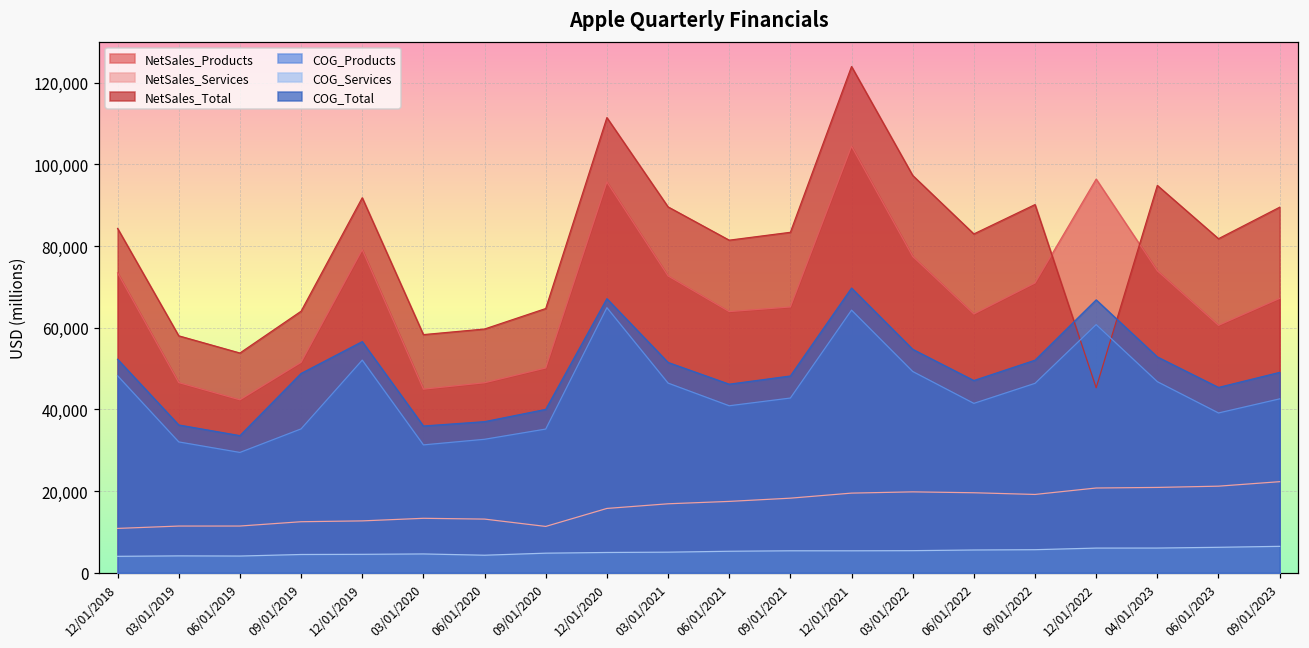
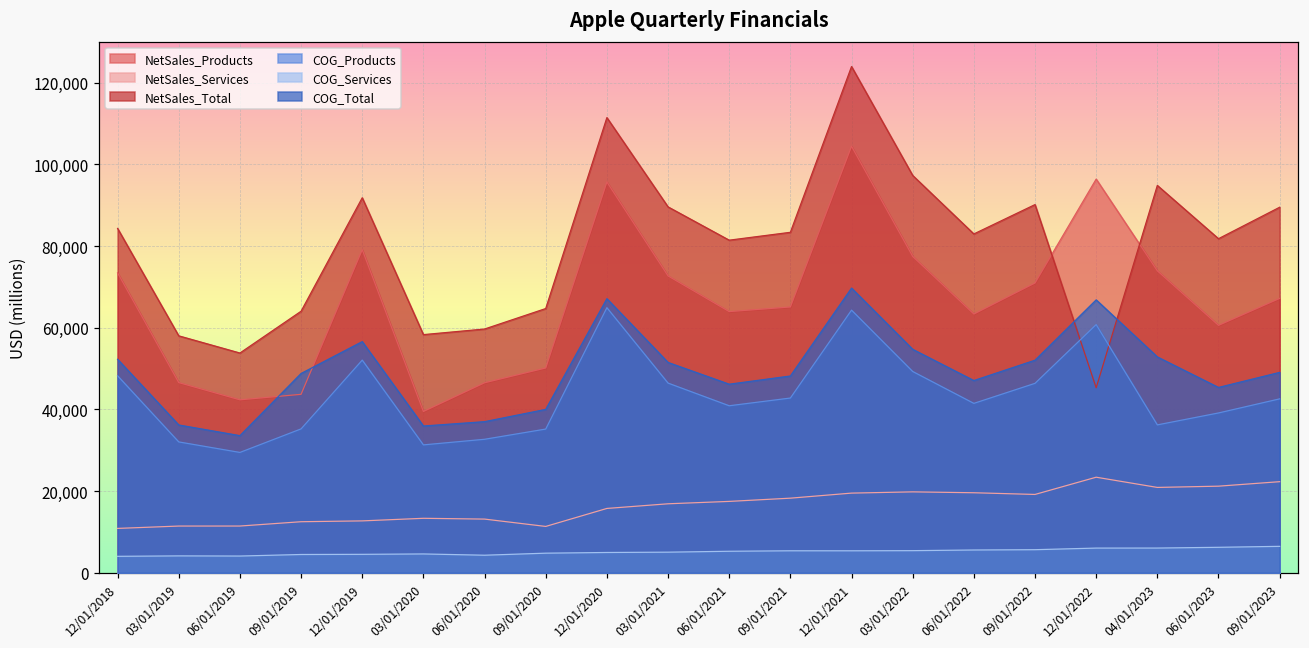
  {
    "NetSales_Products": {
      "12/01/2018": "73,000",
      "03/01/2019": "47,000",
      "06/01/2019": "42,000",
-     "09/01/2019": "52,000",
+     "09/01/2019": "44,000",
      "12/01/2019": "79,000",
-     "03/01/2020": "45,000",
+     "03/01/2020": "40,000",
      "06/01/2020": "47,000",
      "09/01/2020": "50,000",
      "12/01/2020": "96,000",
      "03/01/2021": "73,000",
      "06/01/2021": "64,000",
      "09/01/2021": "65,000",
      "12/01/2021": "104,000",
      "03/01/2022": "77,000",
      "06/01/2022": "63,000",
      "09/01/2022": "71,000",
      "12/01/2022": "96,000",
      "04/01/2023": "74,000",
      "06/01/2023": "61,000",
      "09/01/2023": "67,000"
    },
    "NetSales_Services": {
      "12/01/2018": "11,000",
      "03/01/2019": "11,000",
      "06/01/2019": "11,000",
      "09/01/2019": "13,000",
      "12/01/2019": "13,000",
      "03/01/2020": "13,000",
      "06/01/2020": "13,000",
      "09/01/2020": "11,000",
      "12/01/2020": "16,000",
      "03/01/2021": "17,000",
      "06/01/2021": "17,000",
      "09/01/2021": "18,000",
      "12/01/2021": "20,000",
      "03/01/2022": "20,000",
      "06/01/2022": "20,000",
      "09/01/2022": "19,000",
-     "12/01/2022": "21,000",
+     "12/01/2022": "23,000",
      "04/01/2023": "21,000",
      "06/01/2023": "21,000",
      "09/01/2023": "22,000"
    },
    "NetSales_Total": {
      "12/01/2018": "84,000",
      "03/01/2019": "58,000",
      "06/01/2019": "54,000",
      "09/01/2019": "64,000",
      "12/01/2019": "92,000",
      "03/01/2020": "58,000",
      "06/01/2020": "60,000",
      "09/01/2020": "65,000",
      "12/01/2020": "111,000",
      "03/01/2021": "90,000",
      "06/01/2021": "81,000",
      "09/01/2021": "83,000",
      "12/01/2021": "124,000",
      "03/01/2022": "97,000",
      "06/01/2022": "83,000",
      "09/01/2022": "90,000",
      "12/01/2022": "45,000",
      "04/01/2023": "95,000",
      "06/01/2023": "82,000",
      "09/01/2023": "89,000"
    },
    "COG_Products": {
      "12/01/2018": "48,000",
      "03/01/2019": "32,000",
      "06/01/2019": "29,000",
      "09/01/2019": "35,000",
      "12/01/2019": "52,000",
      "03/01/2020": "31,000",
      "06/01/2020": "33,000",
      "09/01/2020": "35,000",
      "12/01/2020": "65,000",
      "03/01/2021": "46,000",
      "06/01/2021": "41,000",
      "09/01/2021": "43,000",
      "12/01/2021": "64,000",
      "03/01/2022": "49,000",
      "06/01/2022": "41,000",
      "09/01/2022": "46,000",
      "12/01/2022": "61,000",
-     "04/01/2023": "47,000",
+     "04/01/2023": "36,000",
      "06/01/2023": "39,000",
      "09/01/2023": "43,000"
    },
    "COG_Services": {
      "12/01/2018": "4,000",
      "03/01/2019": "4,000",
      "06/01/2019": "4,000",
      "09/01/2019": "4,000",
      "12/01/2019": "5,000",
      "03/01/2020": "5,000",
      "06/01/2020": "4,000",
      "09/01/2020": "5,000",
      "12/01/2020": "5,000",
      "03/01/2021": "5,000",
      "06/01/2021": "5,000",
      "09/01/2021": "5,000",
      "12/01/2021": "5,000",
      "03/01/2022": "5,000",
      "06/01/2022": "6,000",
      "09/01/2022": "6,000",
      "12/01/2022": "6,000",
      "04/01/2023": "6,000",
      "06/01/2023": "6,000",
      "09/01/2023": "6,000"
    },
    "COG_Total": {
      "12/01/2018": "52,000",
      "03/01/2019": "36,000",
      "06/01/2019": "34,000",
      "09/01/2019": "49,000",
      "12/01/2019": "57,000",
      "03/01/2020": "36,000",
      "06/01/2020": "37,000",
      "09/01/2020": "40,000",
      "12/01/2020": "67,000",
      "03/01/2021": "52,000",
      "06/01/2021": "46,000",
      "09/01/2021": "48,000",
      "12/01/2021": "70,000",
      "03/01/2022": "55,000",
      "06/01/2022": "47,000",
      "09/01/2022": "52,000",
      "12/01/2022": "67,000",
      "04/01/2023": "53,000",
      "06/01/2023": "45,000",
      "09/01/2023": "49,000"
    }
  }
